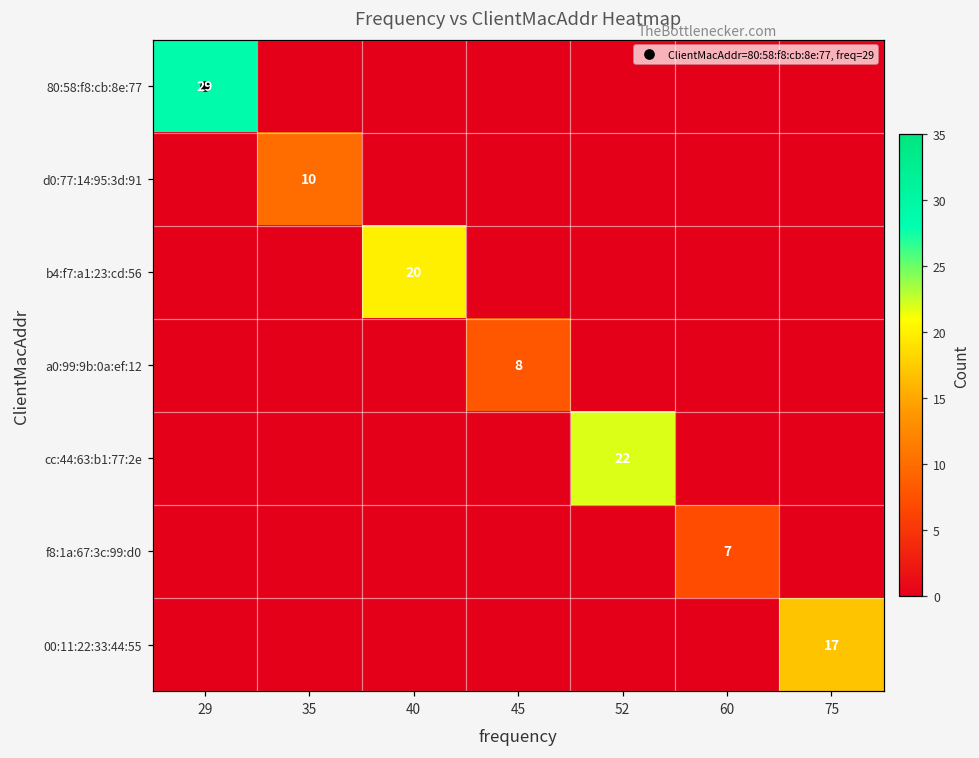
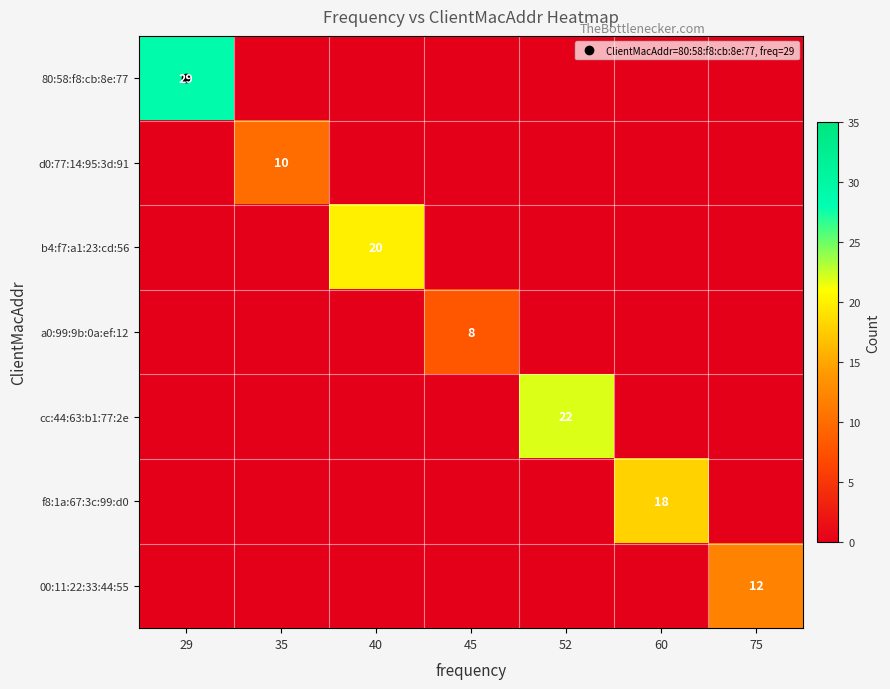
  {
    "d0:77:14:95:3d:91": {
      "35": 10
    },
    "b4:f7:a1:23:cd:56": {
      "40": 20
    },
    "a0:99:9b:0a:ef:12": {
      "45": 8
    },
    "cc:44:63:b1:77:2e": {
      "52": 22
    },
    "f8:1a:67:3c:99:d0": {
-     "60": 7
+     "60": 18
    },
    "00:11:22:33:44:55": {
-     "75": 17
+     "75": 12
    }
  }
